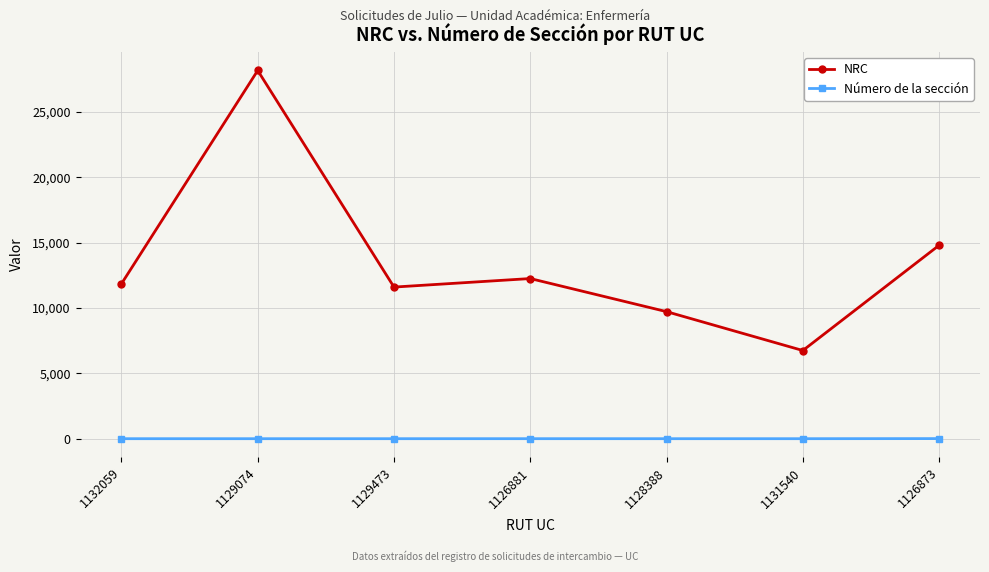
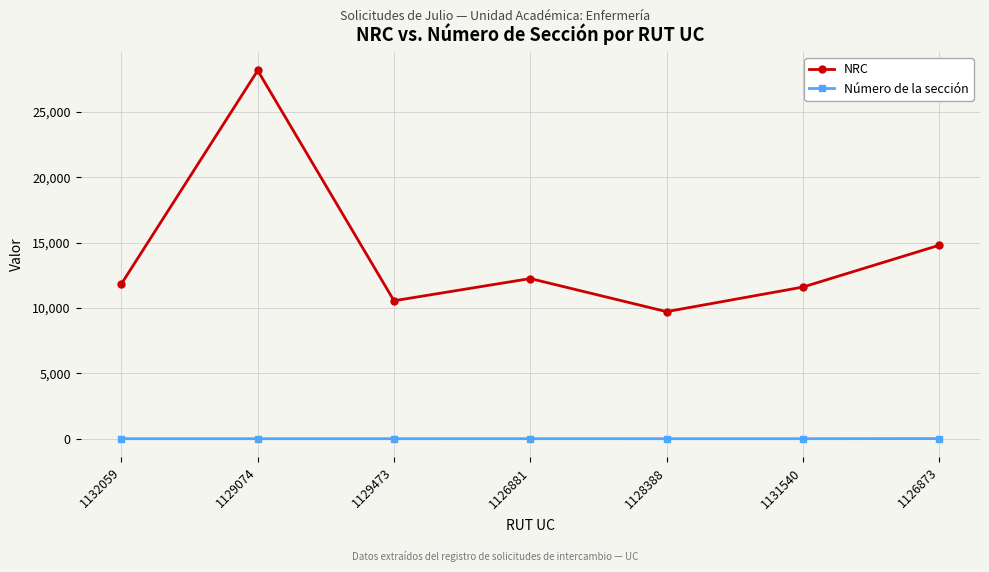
  {
    "NRC": {
      "1132059": "11,800",
      "1129074": "28,200",
-     "1129473": "11,600",
+     "1129473": "10,600",
      "1126881": "12,200",
      "1128388": "9,700",
-     "1131540": "6,700",
+     "1131540": "11,600",
      "1126873": "14,800"
    },
    "Número de la sección": {
      "1132059": "0",
      "1129074": "0",
      "1129473": "0",
      "1126881": "0",
      "1128388": "0",
      "1131540": "0",
      "1126873": "0"
    }
  }
